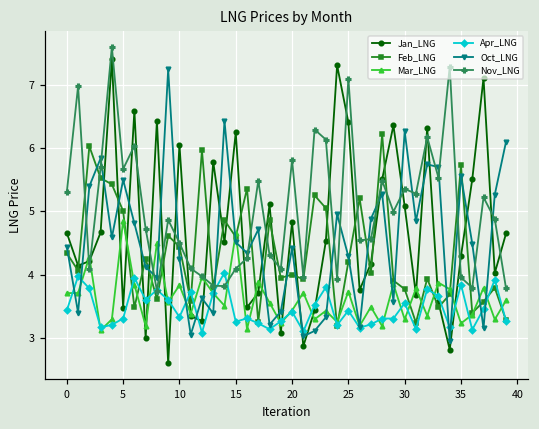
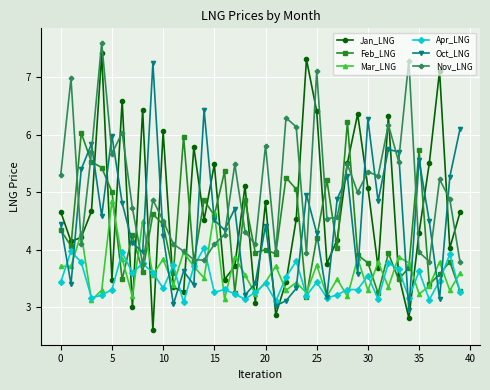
  {
    "Jan_LNG": {
      "0": 4.7,
      "5": 3.5,
      "10": 6.1,
-     "15": 6.3,
+     "15": 5.5,
      "20": 4.8,
      "25": 6.4,
      "30": 5.1,
      "35": 4.3
    },
    "Mar_LNG": {
      "0": 3.7,
      "5": 4.9,
      "10": 3.8,
      "15": 4.7,
      "25": 3.7,
      "30": 3.3,
      "35": 3.2
    },
    "Apr_LNG": {
      "0": 3.4,
      "5": 3.3,
      "10": 3.3,
      "15": 3.3,
      "25": 3.4,
      "30": 3.5,
-     "35": 3.8
+     "35": 3.6
    },
    "Oct_LNG": {
      "0": 4.4,
-     "5": 5.5,
+     "5": 6.0,
      "10": 4.2,
      "15": 4.5,
      "20": 4.4,
      "25": 4.3,
      "30": 6.3,
      "35": 5.6
    }
  }
